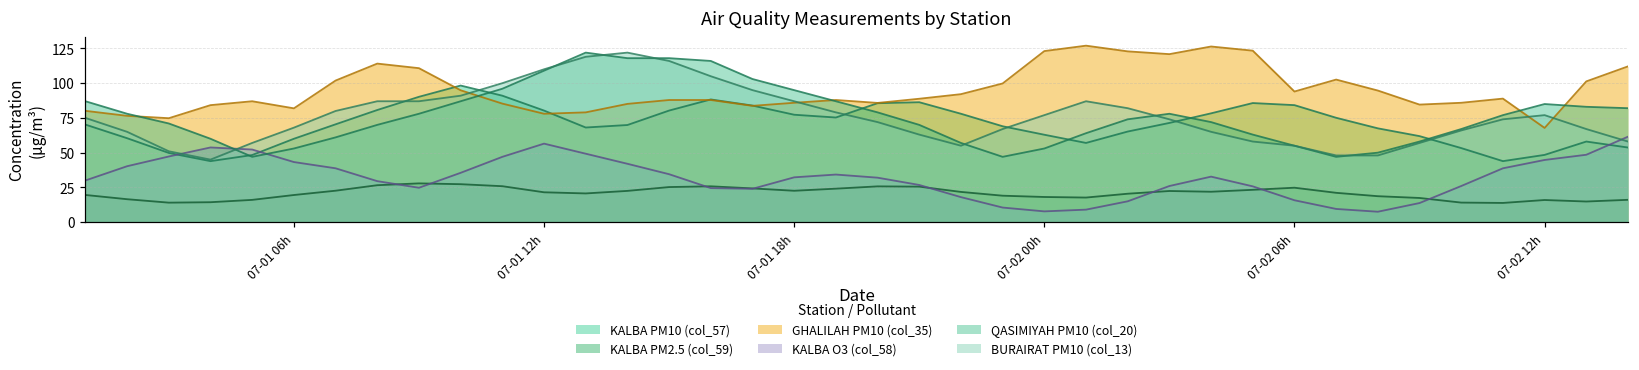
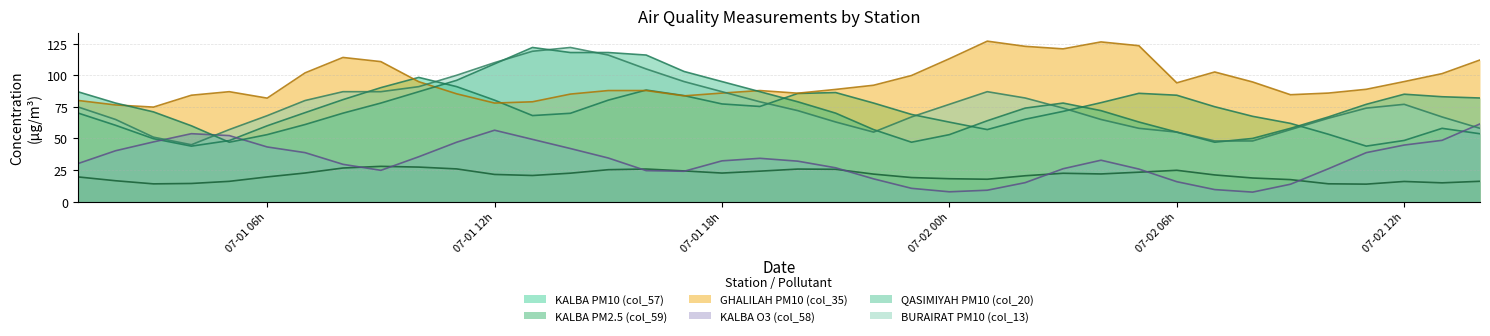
  {
    "GHALILAH PM10 (col_35)": {
      "07-01 06h": 82,
      "07-01 12h": 78,
-     "07-02 00h": 123,
+     "07-02 00h": 113,
      "07-02 06h": 94,
-     "07-02 12h": 68
+     "07-02 12h": 95
    }
  }
